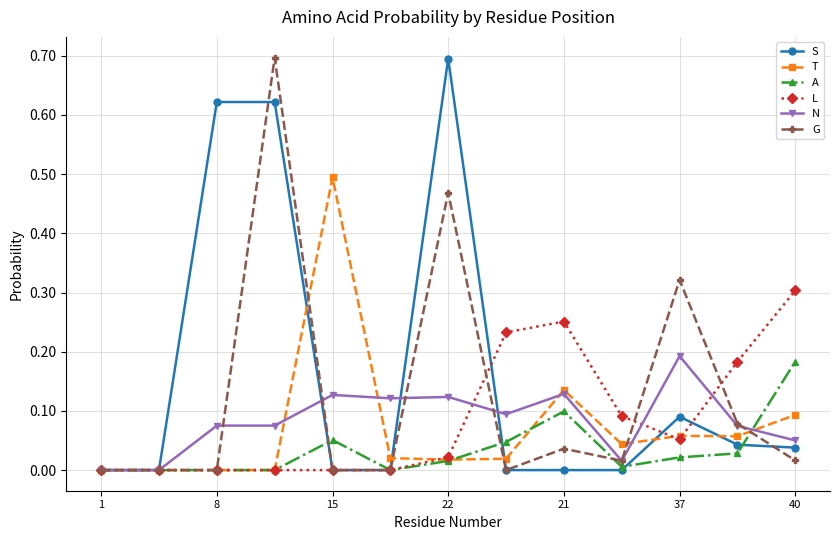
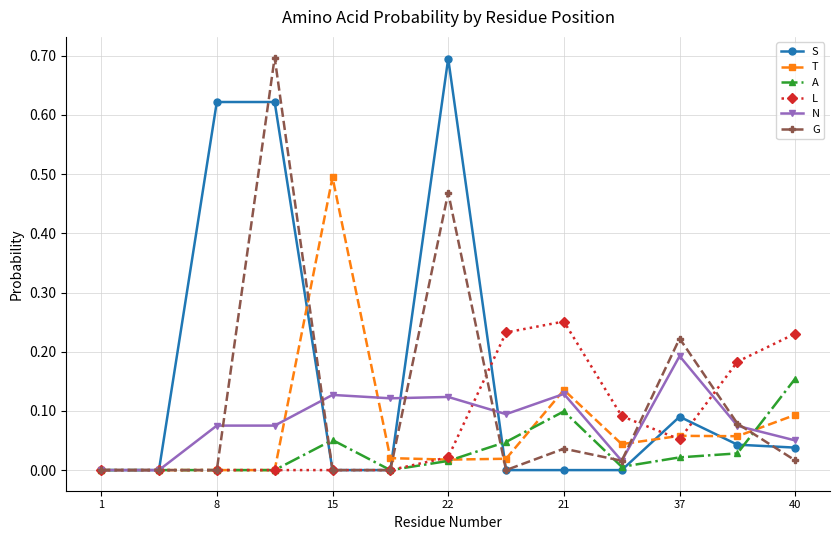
  {
    "S": {
      "8": 0.62,
      "22": 0.70,
      "21": 0.00,
      "37": 0.09,
      "40": 0.04
    },
    "T": {
      "15": 0.49,
      "21": 0.14,
      "37": 0.06,
      "40": 0.09
    },
    "A": {
      "15": 0.05,
      "21": 0.10,
      "37": 0.02,
-     "40": 0.18
+     "40": 0.15
    },
    "L": {
      "21": 0.25,
      "37": 0.05,
-     "40": 0.30
+     "40": 0.23
    },
    "N": {
      "8": 0.08,
      "15": 0.13,
      "22": 0.12,
      "21": 0.13,
      "37": 0.19,
      "40": 0.05
    },
    "G": {
      "22": 0.47,
      "21": 0.04,
-     "37": 0.32,
+     "37": 0.22,
      "40": 0.02
    }
  }
